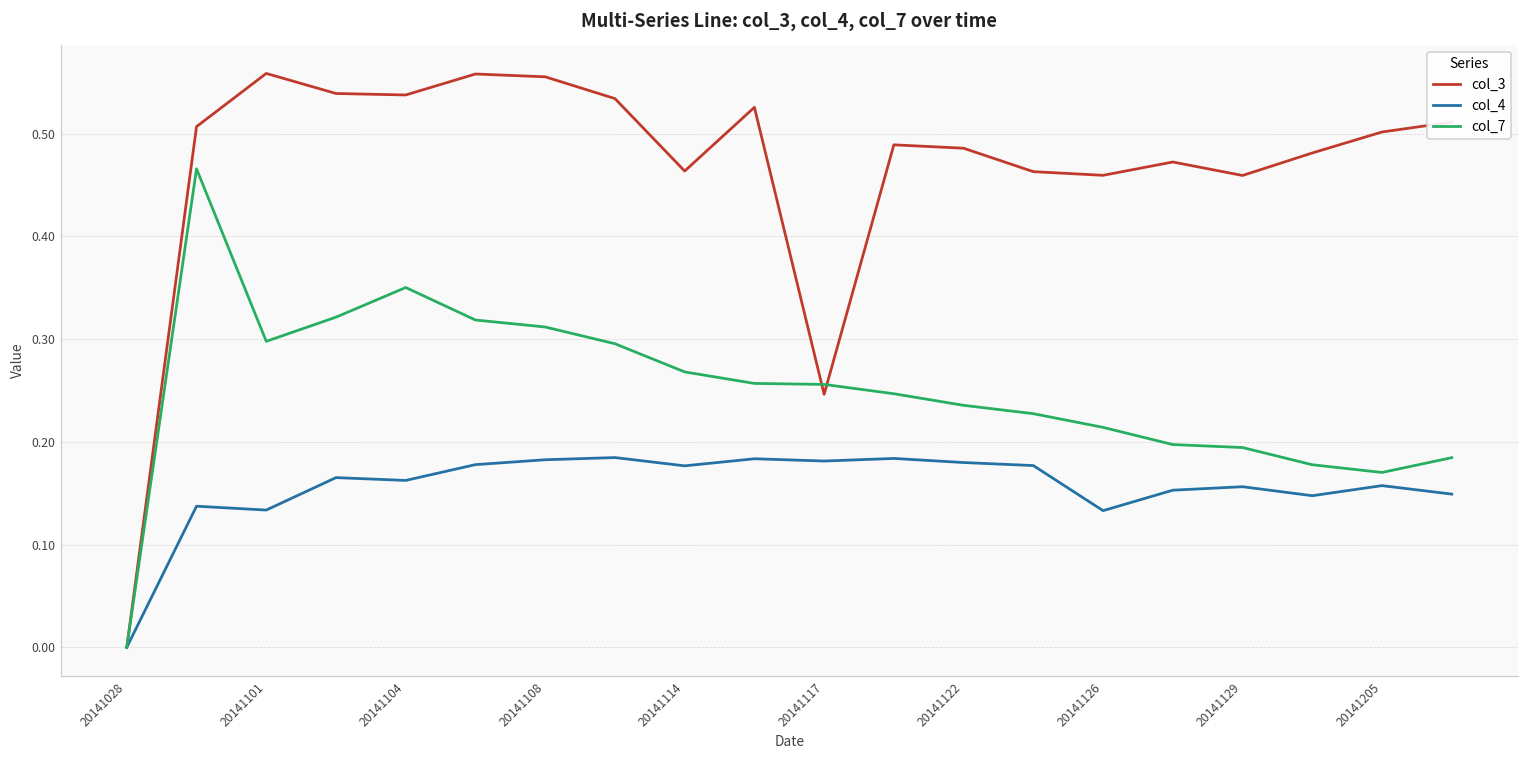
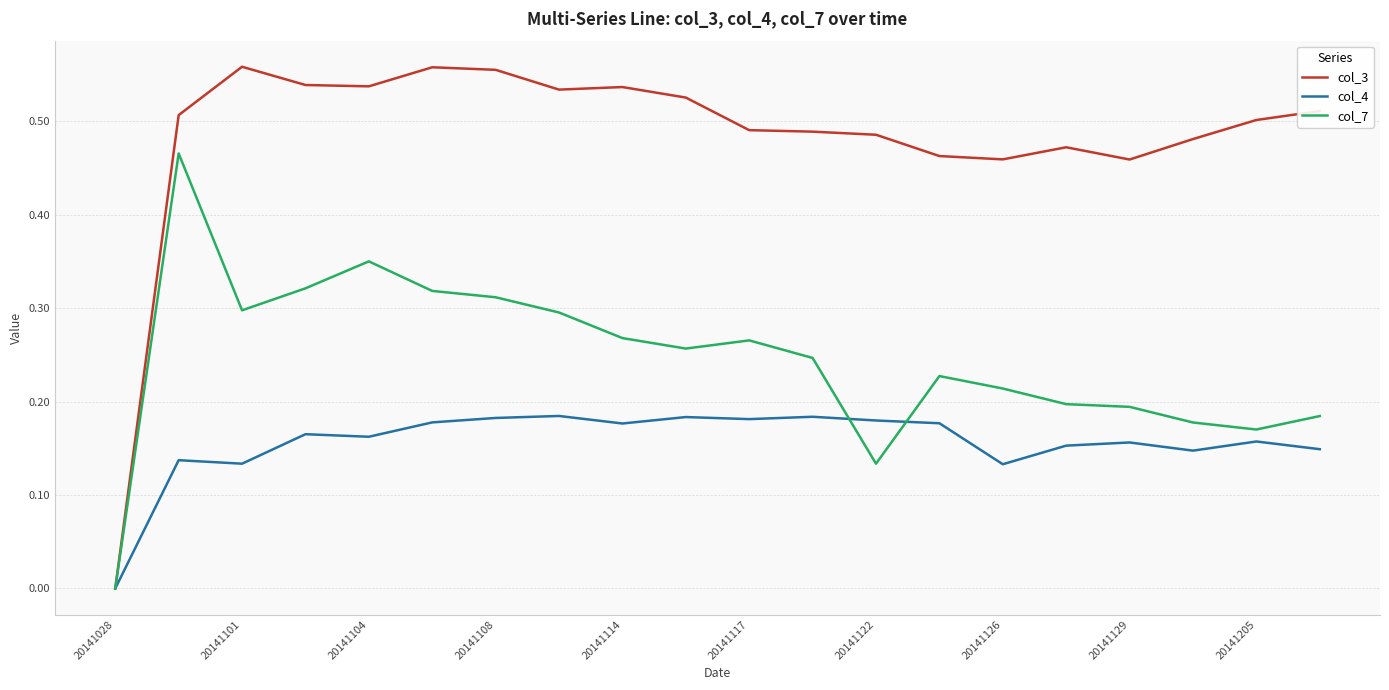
  {
    "col_3": {
      "20141101": 0.56,
      "20141104": 0.54,
      "20141108": 0.56,
-     "20141114": 0.46,
-     "20141117": 0.25,
+     "20141114": 0.54,
+     "20141117": 0.49,
      "20141122": 0.49,
      "20141126": 0.46,
      "20141129": 0.46,
      "20141205": 0.50
    },
    "col_4": {
      "20141101": 0.13,
      "20141104": 0.16,
      "20141108": 0.18,
      "20141114": 0.18,
      "20141117": 0.18,
      "20141122": 0.18,
      "20141126": 0.13,
      "20141129": 0.16,
      "20141205": 0.16
    },
    "col_7": {
      "20141101": 0.30,
      "20141104": 0.35,
      "20141108": 0.31,
      "20141114": 0.27,
-     "20141117": 0.26,
-     "20141122": 0.24,
+     "20141117": 0.27,
+     "20141122": 0.13,
      "20141126": 0.21,
      "20141129": 0.19,
      "20141205": 0.17
    }
  }
